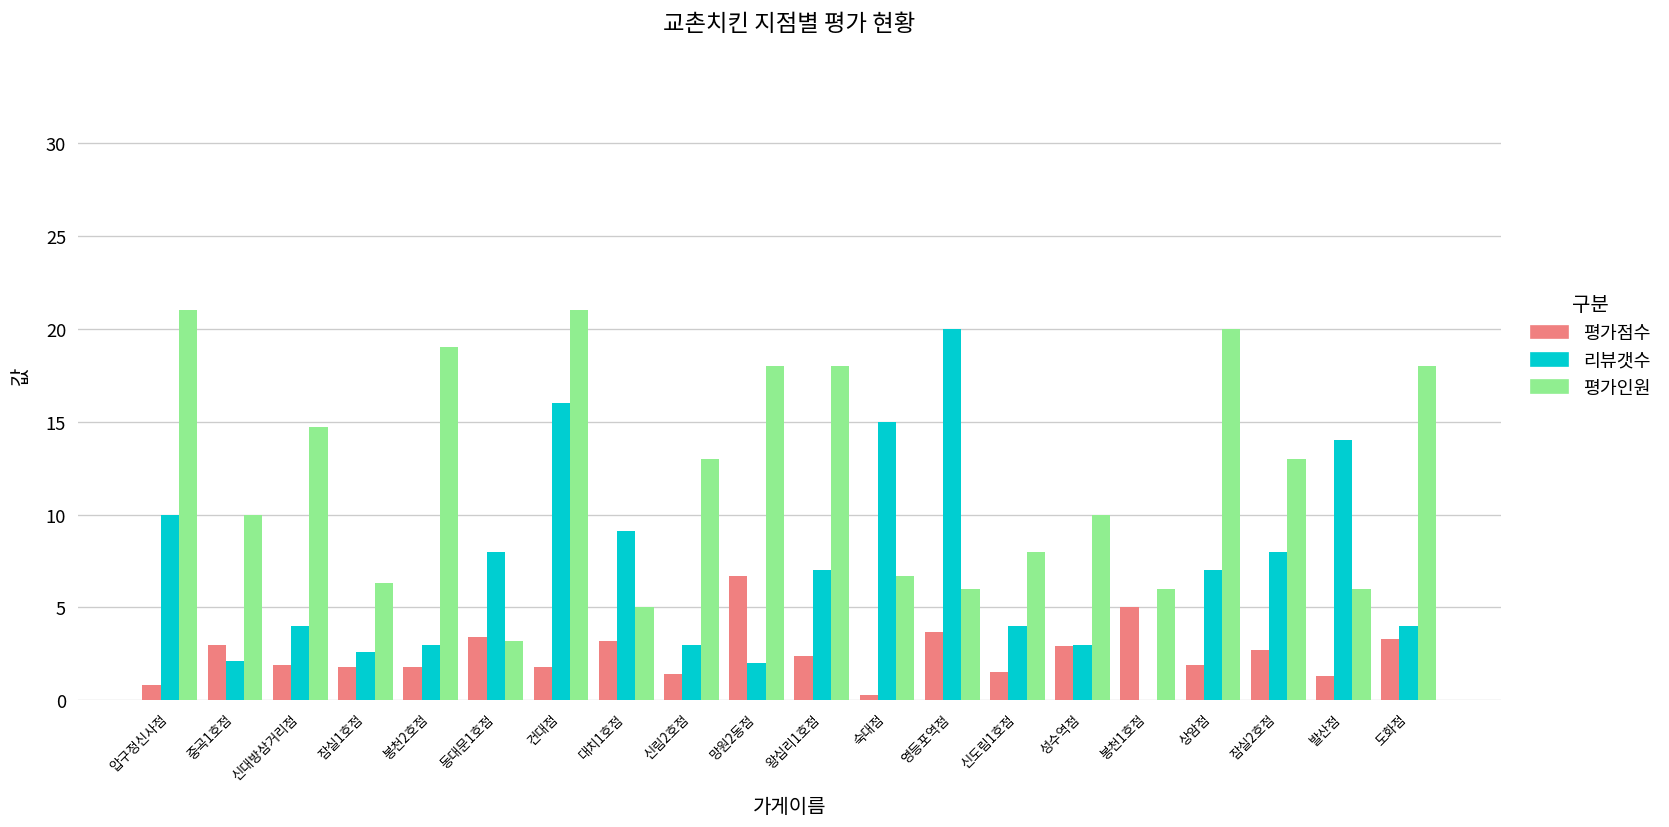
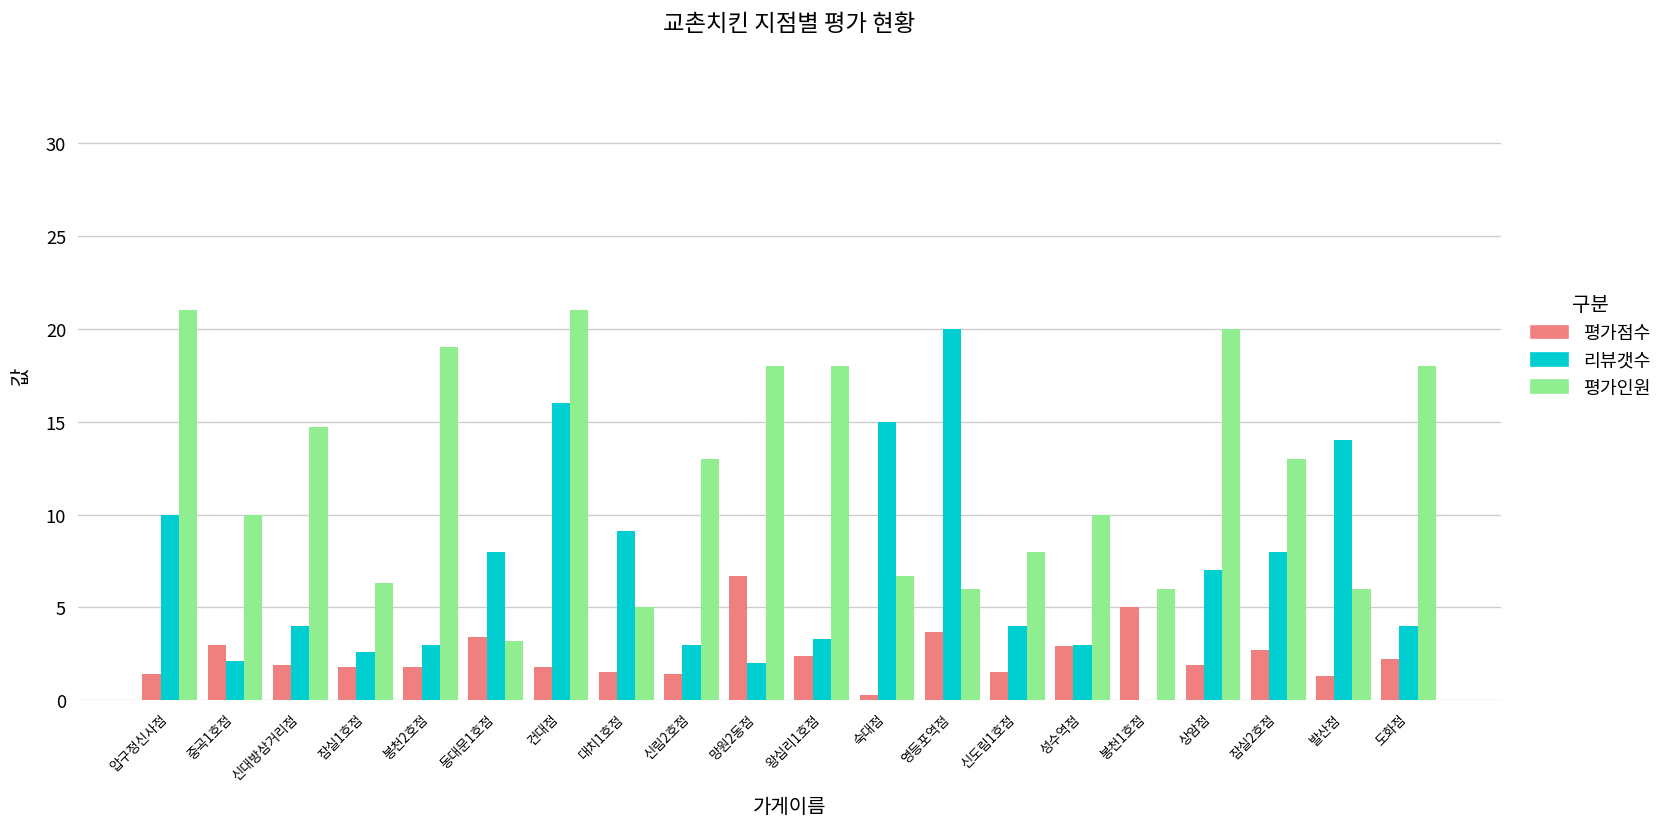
  {
    "평가점수": {
-     "압구정신사점": 0.8,
+     "압구정신사점": 1.4,
      "중곡1호점": 3.0,
      "신대방삼거리점": 1.9,
      "잠실1호점": 1.8,
      "봉천2호점": 1.8,
      "동대문1호점": 3.4,
      "건대점": 1.8,
-     "대치1호점": 3.2,
+     "대치1호점": 1.5,
      "신림2호점": 1.4,
      "망원2동점": 6.7,
      "왕십리1호점": 2.4,
      "숙대점": 0.3,
      "영등포역점": 3.7,
      "신도림1호점": 1.5,
      "성수역점": 2.9,
      "봉천1호점": 5.0,
      "상암점": 1.9,
      "잠실2호점": 2.7,
      "발산점": 1.3,
-     "도화점": 3.3
+     "도화점": 2.2
    },
    "리뷰갯수": {
      "압구정신사점": 10.0,
      "중곡1호점": 2.1,
      "신대방삼거리점": 4.0,
      "잠실1호점": 2.6,
      "봉천2호점": 3.0,
      "동대문1호점": 8.0,
      "건대점": 16.0,
      "대치1호점": 9.1,
      "신림2호점": 3.0,
      "망원2동점": 2.0,
-     "왕십리1호점": 7.0,
+     "왕십리1호점": 3.3,
      "숙대점": 15.0,
      "영등포역점": 20.0,
      "신도림1호점": 4.0,
      "성수역점": 3.0,
      "봉천1호점": 0.0,
      "상암점": 7.0,
      "잠실2호점": 8.0,
      "발산점": 14.0,
      "도화점": 4.0
    },
    "평가인원": {
      "압구정신사점": 21.0,
      "중곡1호점": 10.0,
      "신대방삼거리점": 14.7,
      "잠실1호점": 6.3,
      "봉천2호점": 19.0,
      "동대문1호점": 3.2,
      "건대점": 21.0,
      "대치1호점": 5.0,
      "신림2호점": 13.0,
      "망원2동점": 18.0,
      "왕십리1호점": 18.0,
      "숙대점": 6.7,
      "영등포역점": 6.0,
      "신도림1호점": 8.0,
      "성수역점": 10.0,
      "봉천1호점": 6.0,
      "상암점": 20.0,
      "잠실2호점": 13.0,
      "발산점": 6.0,
      "도화점": 18.0
    }
  }
